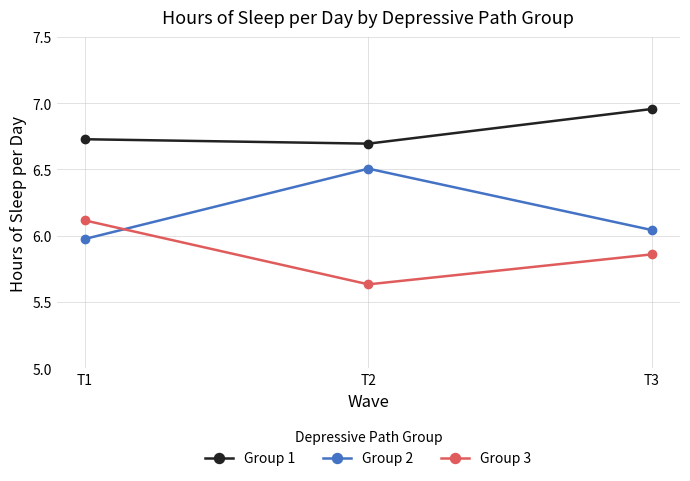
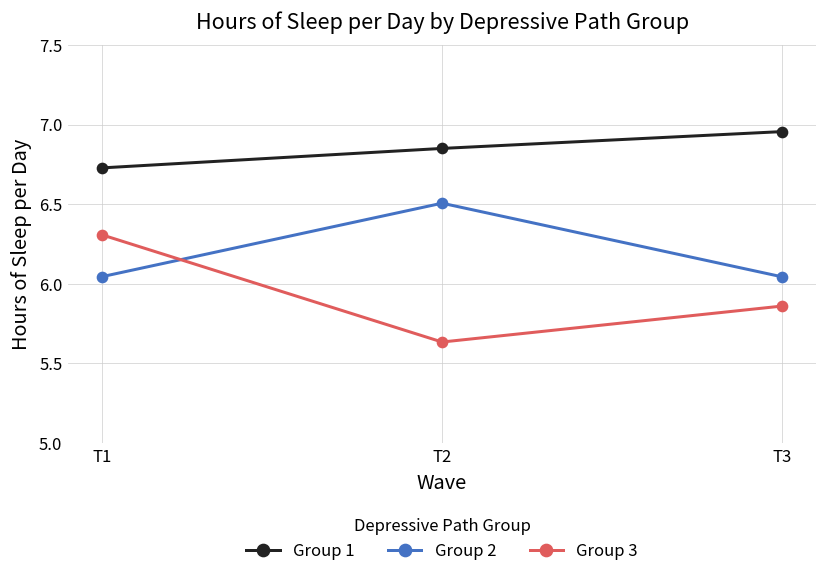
  {
    "Group 1": {
      "T1": 6.73,
-     "T2": 6.69,
+     "T2": 6.85,
      "T3": 6.96
    },
    "Group 2": {
-     "T1": 5.98,
+     "T1": 6.04,
      "T2": 6.51,
      "T3": 6.04
    },
    "Group 3": {
-     "T1": 6.12,
+     "T1": 6.31,
      "T2": 5.63,
      "T3": 5.86
    }
  }
